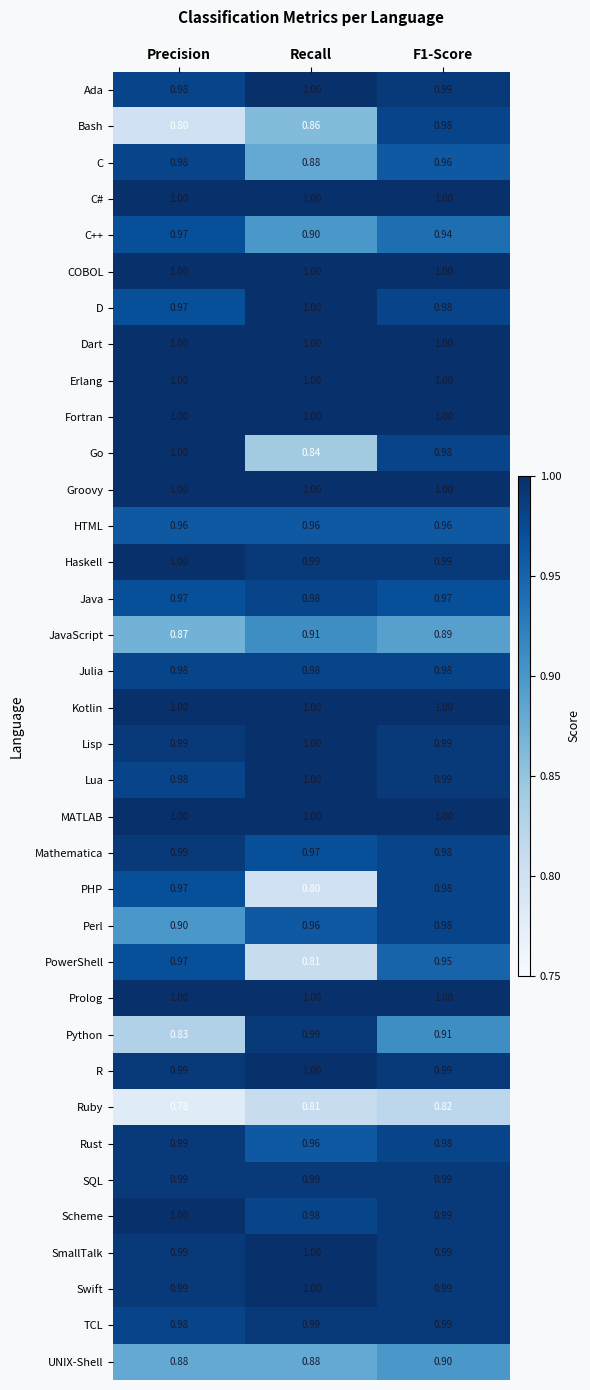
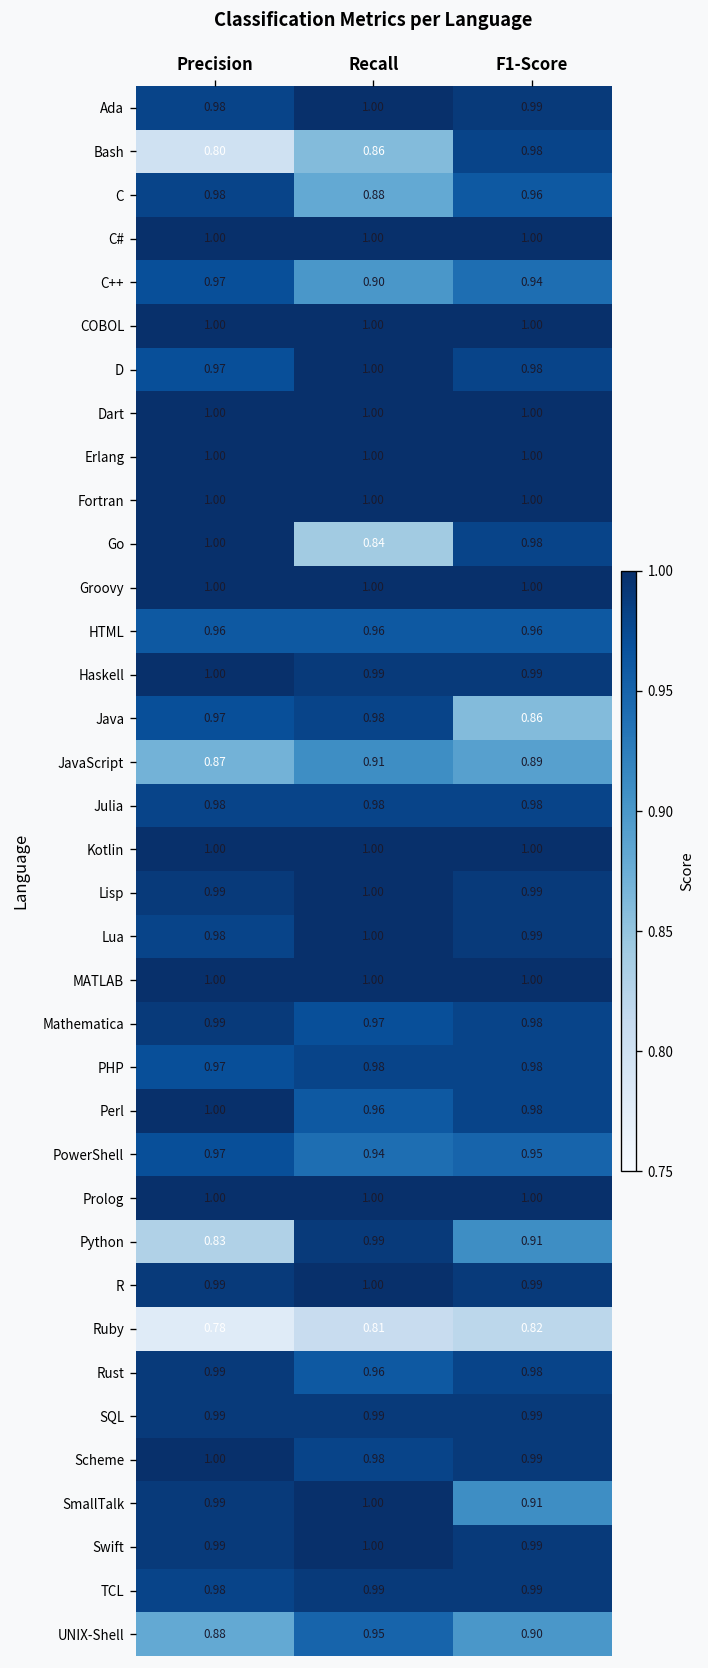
  {
    "Ada": {
      "Precision": 0.98,
      "Recall": 1.00,
      "F1-Score": 0.99
    },
    "Bash": {
      "Precision": 0.80,
      "Recall": 0.86,
      "F1-Score": 0.98
    },
    "C": {
      "Precision": 0.98,
      "Recall": 0.88,
      "F1-Score": 0.96
    },
    "C#": {
      "Precision": 1.00,
      "Recall": 1.00,
      "F1-Score": 1.00
    },
    "C++": {
      "Precision": 0.97,
      "Recall": 0.90,
      "F1-Score": 0.94
    },
    "COBOL": {
      "Precision": 1.00,
      "Recall": 1.00,
      "F1-Score": 1.00
    },
    "D": {
      "Precision": 0.97,
      "Recall": 1.00,
      "F1-Score": 0.98
    },
    "Dart": {
      "Precision": 1.00,
      "Recall": 1.00,
      "F1-Score": 1.00
    },
    "Erlang": {
      "Precision": 1.00,
      "Recall": 1.00,
      "F1-Score": 1.00
    },
    "Fortran": {
      "Precision": 1.00,
      "Recall": 1.00,
      "F1-Score": 1.00
    },
    "Go": {
      "Precision": 1.00,
      "Recall": 0.84,
      "F1-Score": 0.98
    },
    "Groovy": {
      "Precision": 1.00,
      "Recall": 1.00,
      "F1-Score": 1.00
    },
    "HTML": {
      "Precision": 0.96,
      "Recall": 0.96,
      "F1-Score": 0.96
    },
    "Haskell": {
      "Precision": 1.00,
      "Recall": 0.99,
      "F1-Score": 0.99
    },
    "Java": {
      "Precision": 0.97,
      "Recall": 0.98,
-     "F1-Score": 0.97
+     "F1-Score": 0.86
    },
    "JavaScript": {
      "Precision": 0.87,
      "Recall": 0.91,
      "F1-Score": 0.89
    },
    "Julia": {
      "Precision": 0.98,
      "Recall": 0.98,
      "F1-Score": 0.98
    },
    "Kotlin": {
      "Precision": 1.00,
      "Recall": 1.00,
      "F1-Score": 1.00
    },
    "Lisp": {
      "Precision": 0.99,
      "Recall": 1.00,
      "F1-Score": 0.99
    },
    "Lua": {
      "Precision": 0.98,
      "Recall": 1.00,
      "F1-Score": 0.99
    },
    "MATLAB": {
      "Precision": 1.00,
      "Recall": 1.00,
      "F1-Score": 1.00
    },
    "Mathematica": {
      "Precision": 0.99,
      "Recall": 0.97,
      "F1-Score": 0.98
    },
    "PHP": {
      "Precision": 0.97,
-     "Recall": 0.80,
+     "Recall": 0.98,
      "F1-Score": 0.98
    },
    "Perl": {
-     "Precision": 0.90,
+     "Precision": 1.00,
      "Recall": 0.96,
      "F1-Score": 0.98
    },
    "PowerShell": {
      "Precision": 0.97,
-     "Recall": 0.81,
+     "Recall": 0.94,
      "F1-Score": 0.95
    },
    "Prolog": {
      "Precision": 1.00,
      "Recall": 1.00,
      "F1-Score": 1.00
    },
    "Python": {
      "Precision": 0.83,
      "Recall": 0.99,
      "F1-Score": 0.91
    },
    "R": {
      "Precision": 0.99,
      "Recall": 1.00,
      "F1-Score": 0.99
    },
    "Ruby": {
      "Recall": 0.81,
      "F1-Score": 0.82
    },
    "Rust": {
      "Precision": 0.99,
      "Recall": 0.96,
      "F1-Score": 0.98
    },
    "SQL": {
      "Precision": 0.99,
      "Recall": 0.99,
      "F1-Score": 0.99
    },
    "Scheme": {
      "Precision": 1.00,
      "Recall": 0.98,
      "F1-Score": 0.99
    },
    "SmallTalk": {
      "Precision": 0.99,
      "Recall": 1.00,
-     "F1-Score": 0.99
+     "F1-Score": 0.91
    },
    "Swift": {
      "Precision": 0.99,
      "Recall": 1.00,
      "F1-Score": 0.99
    },
    "TCL": {
      "Precision": 0.98,
      "Recall": 0.99,
      "F1-Score": 0.99
    },
    "UNIX-Shell": {
      "Precision": 0.88,
-     "Recall": 0.88,
+     "Recall": 0.95,
      "F1-Score": 0.90
    }
  }
